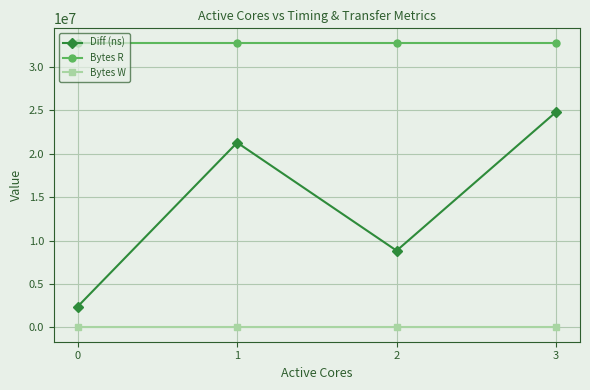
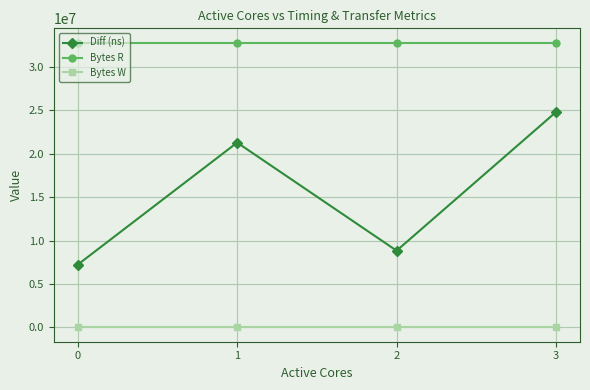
  {
    "Diff (ns)": {
-     "0": 2000000,
+     "0": 7000000,
      "1": 21000000,
      "2": 9000000,
      "3": 25000000
    },
    "Bytes R": {
      "1": 33000000,
      "2": 33000000,
      "3": 33000000
    },
    "Bytes W": {
      "0": 0,
      "1": 0,
      "2": 0,
      "3": 0
    }
  }
